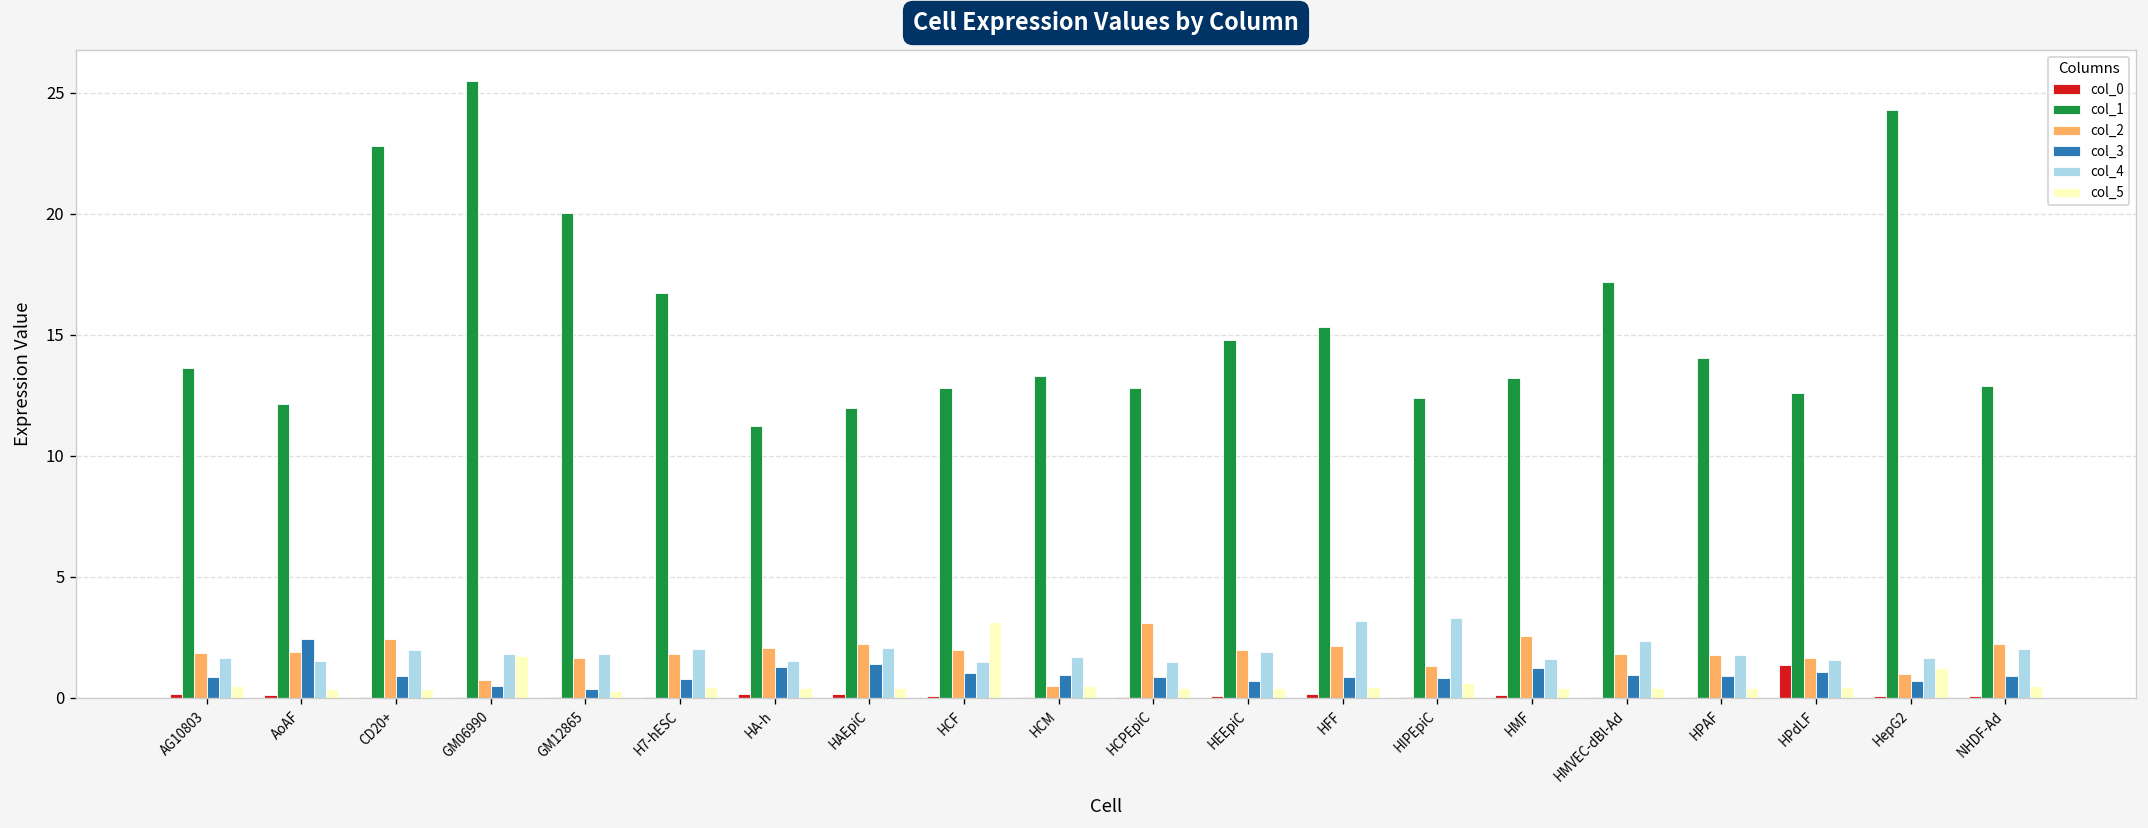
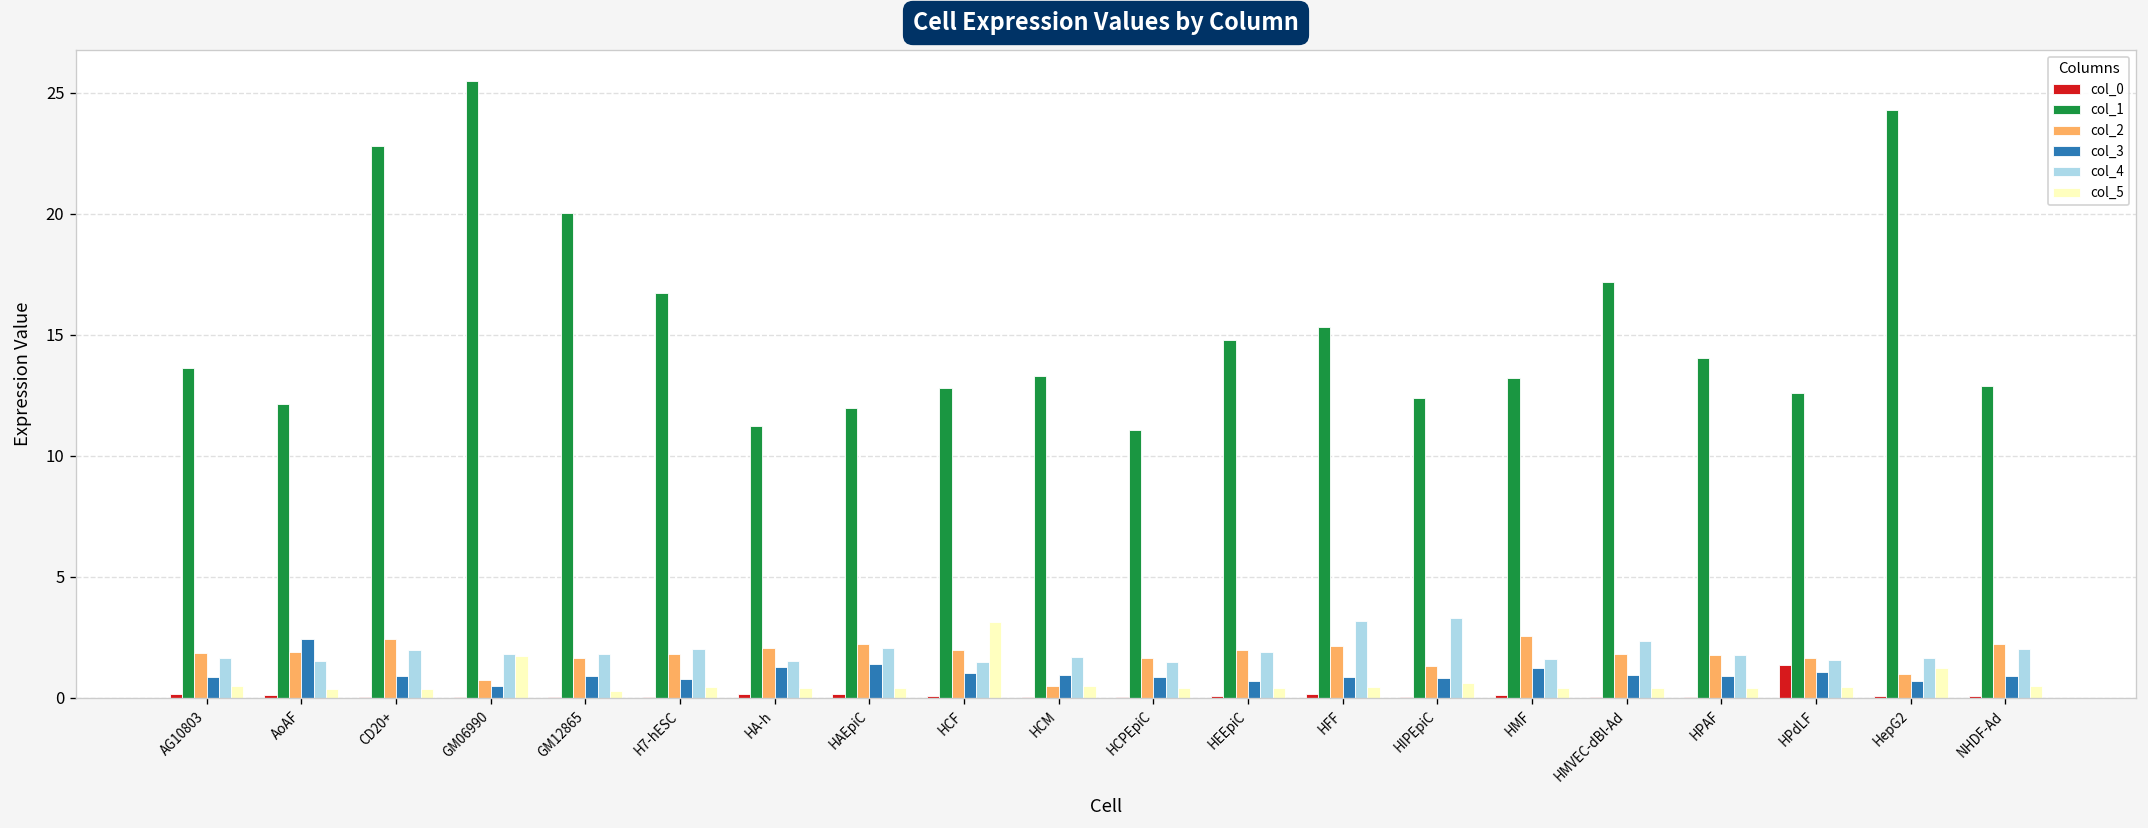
  {
    "col_0": {
      "AG10803": 0.2,
      "AoAF": 0.1,
      "HA-h": 0.2,
      "HAEpiC": 0.1,
      "HFF": 0.2,
      "HMF": 0.1,
      "HPdLF": 1.3
    },
    "col_1": {
      "AG10803": 13.6,
      "AoAF": 12.1,
      "CD20+": 22.8,
      "GM06990": 25.5,
      "GM12865": 20.0,
      "H7-hESC": 16.7,
      "HA-h": 11.2,
      "HAEpiC": 12.0,
      "HCF": 12.8,
      "HCM": 13.3,
-     "HCPEpiC": 12.8,
+     "HCPEpiC": 11.1,
      "HEEpiC": 14.8,
      "HFF": 15.3,
      "HIPEpiC": 12.4,
      "HMF": 13.2,
      "HMVEC-dBl-Ad": 17.2,
      "HPAF": 14.1,
      "HPdLF": 12.6,
      "HepG2": 24.3,
      "NHDF-Ad": 12.9
    },
    "col_2": {
      "AG10803": 1.8,
      "AoAF": 1.9,
      "CD20+": 2.4,
      "GM06990": 0.7,
      "GM12865": 1.7,
      "H7-hESC": 1.8,
      "HA-h": 2.1,
      "HAEpiC": 2.2,
      "HCF": 2.0,
      "HCM": 0.5,
-     "HCPEpiC": 3.1,
+     "HCPEpiC": 1.6,
      "HEEpiC": 2.0,
      "HFF": 2.1,
      "HIPEpiC": 1.3,
      "HMF": 2.5,
      "HMVEC-dBl-Ad": 1.8,
      "HPAF": 1.8,
      "HPdLF": 1.7,
      "HepG2": 1.0,
      "NHDF-Ad": 2.2
    },
    "col_3": {
      "AG10803": 0.9,
      "AoAF": 2.4,
      "CD20+": 0.9,
      "GM06990": 0.5,
-     "GM12865": 0.4,
+     "GM12865": 0.9,
      "H7-hESC": 0.8,
      "HA-h": 1.3,
      "HAEpiC": 1.4,
      "HCF": 1.1,
      "HCM": 0.9,
      "HCPEpiC": 0.9,
      "HEEpiC": 0.7,
      "HFF": 0.9,
      "HIPEpiC": 0.8,
      "HMF": 1.2,
      "HMVEC-dBl-Ad": 0.9,
      "HPAF": 0.9,
      "HPdLF": 1.1,
      "HepG2": 0.7,
      "NHDF-Ad": 0.9
    },
    "col_4": {
      "AG10803": 1.7,
      "AoAF": 1.5,
      "CD20+": 2.0,
      "GM06990": 1.8,
      "GM12865": 1.8,
      "H7-hESC": 2.0,
      "HA-h": 1.5,
      "HAEpiC": 2.1,
      "HCF": 1.5,
      "HCM": 1.7,
      "HCPEpiC": 1.5,
      "HEEpiC": 1.9,
      "HFF": 3.2,
      "HIPEpiC": 3.3,
      "HMF": 1.6,
      "HMVEC-dBl-Ad": 2.3,
      "HPAF": 1.8,
      "HPdLF": 1.6,
      "HepG2": 1.7,
      "NHDF-Ad": 2.0
    },
    "col_5": {
      "AG10803": 0.5,
      "AoAF": 0.4,
      "CD20+": 0.4,
      "GM06990": 1.7,
      "GM12865": 0.3,
      "H7-hESC": 0.5,
      "HA-h": 0.4,
      "HAEpiC": 0.4,
      "HCF": 3.1,
      "HCM": 0.5,
      "HCPEpiC": 0.4,
      "HEEpiC": 0.4,
      "HFF": 0.4,
      "HIPEpiC": 0.6,
      "HMF": 0.4,
      "HMVEC-dBl-Ad": 0.4,
      "HPAF": 0.4,
      "HPdLF": 0.5,
      "HepG2": 1.2,
      "NHDF-Ad": 0.5
    }
  }
